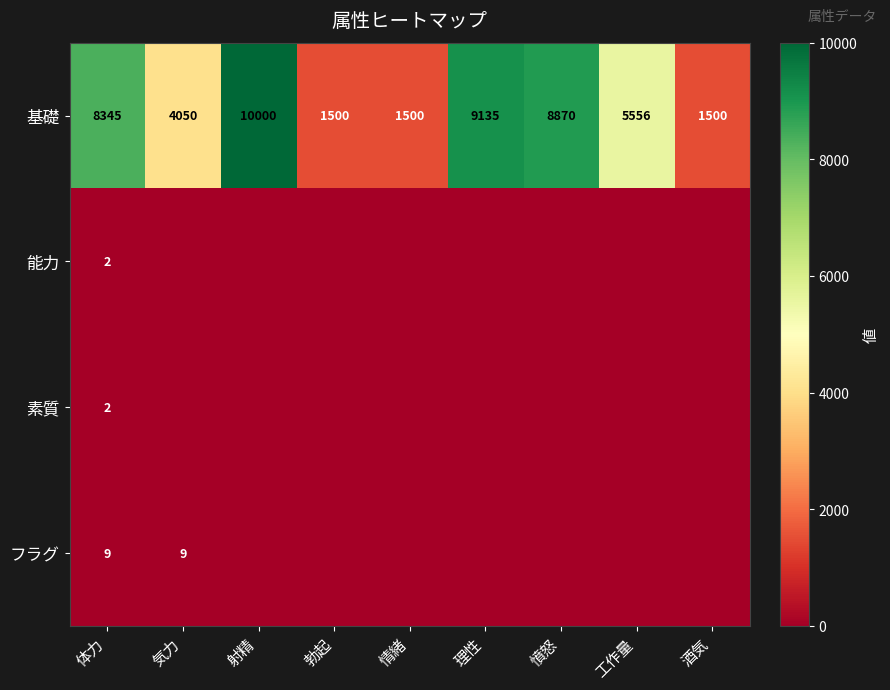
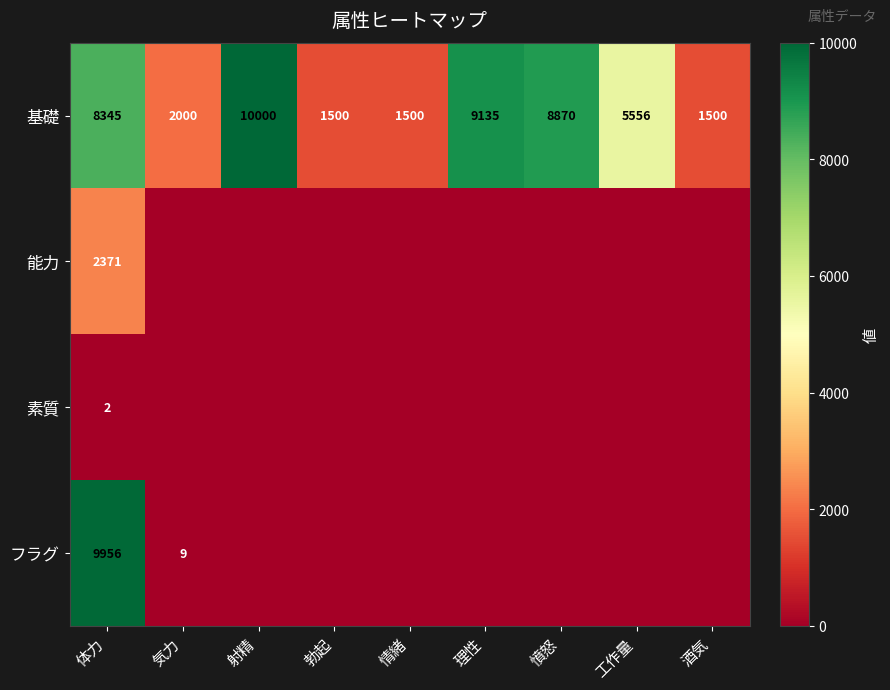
  {
    "基礎": {
      "体力": 8345,
-     "気力": 4050,
+     "気力": 2000,
      "射精": 10000,
      "勃起": 1500,
      "情緒": 1500,
      "理性": 9135,
      "憤怒": 8870,
      "工作量": 5556,
      "酒気": 1500
    },
    "能力": {
-     "体力": 2
+     "体力": 2371
    },
    "素質": {
      "体力": 2
    },
    "フラグ": {
-     "体力": 9,
+     "体力": 9956,
      "気力": 9
    }
  }
